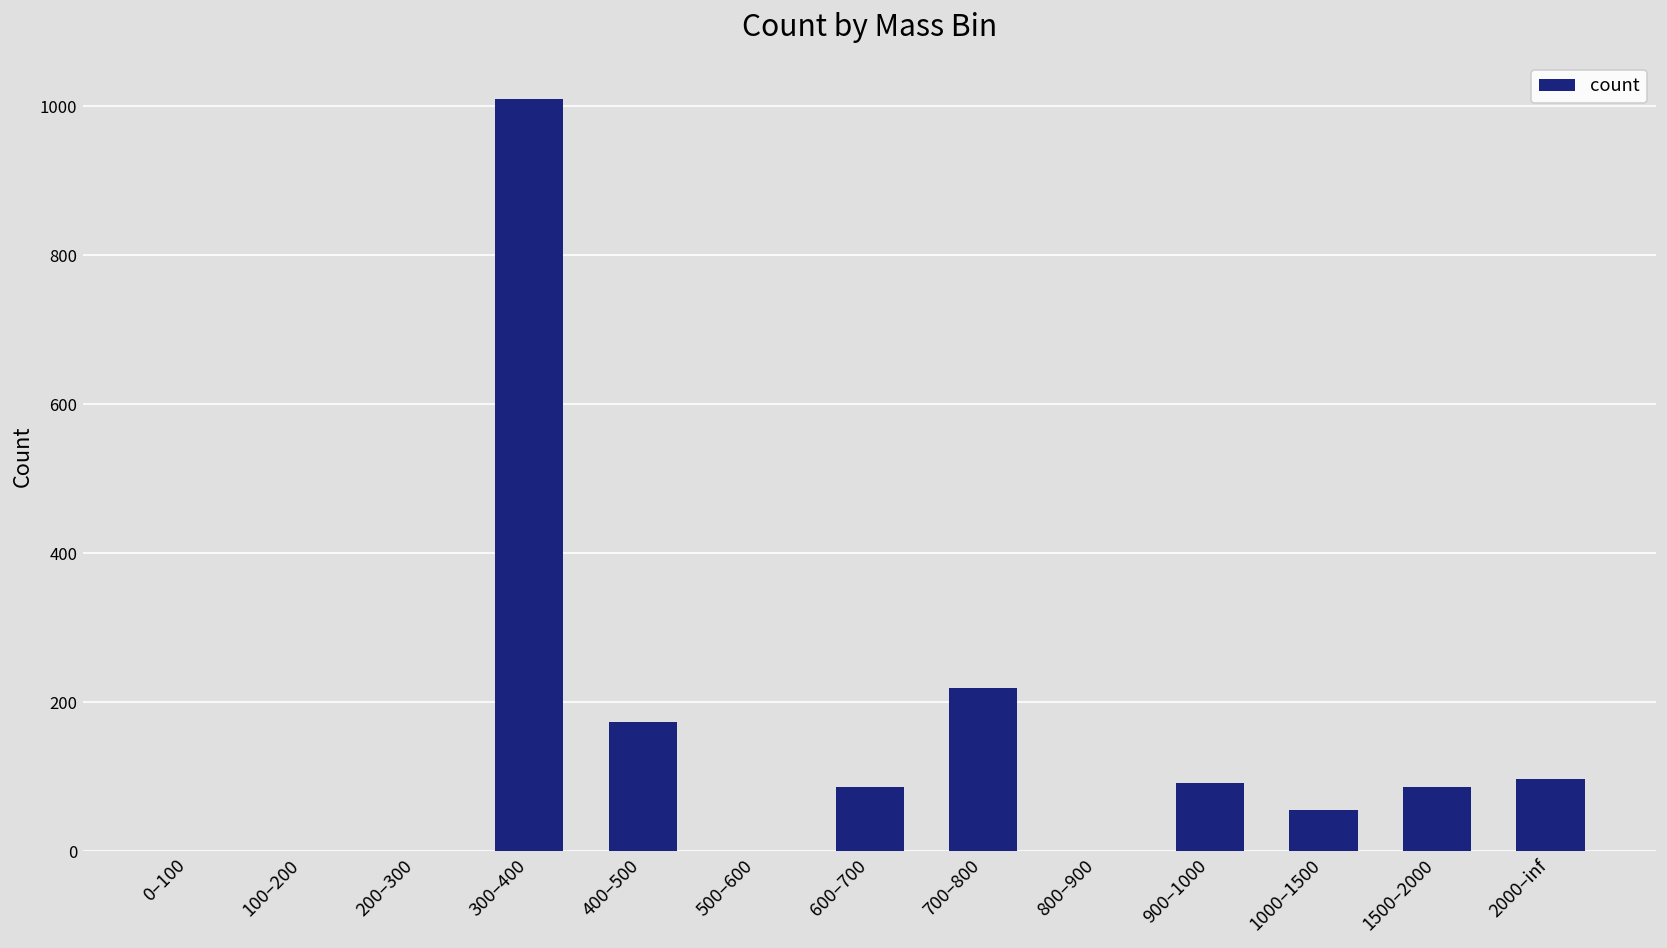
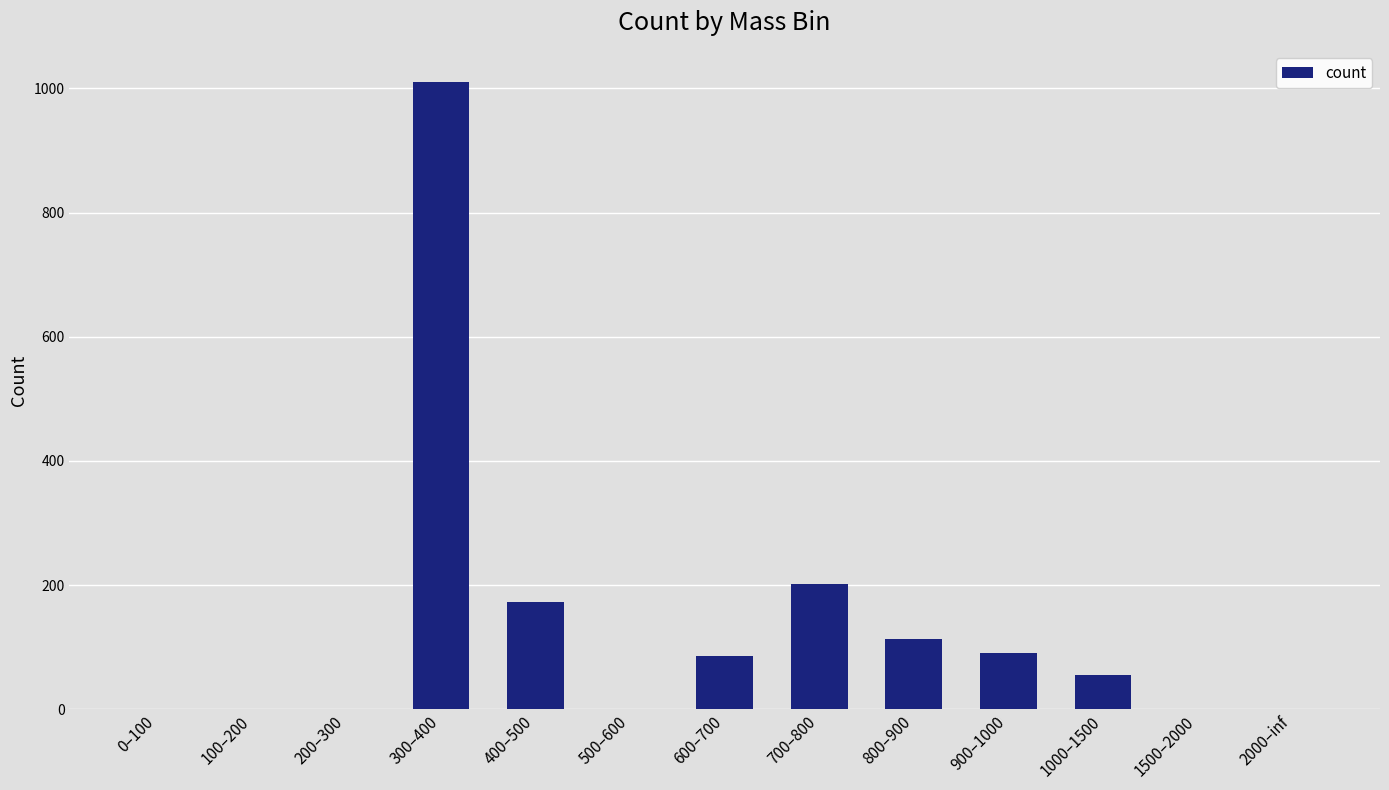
  {
    "0–100": 0,
    "100–200": 0,
    "200–300": 0,
    "300–400": 1010,
    "400–500": 170,
    "500–600": 0,
    "600–700": 90,
-   "700–800": 220,
-   "800–900": 0,
+   "700–800": 200,
+   "800–900": 110,
    "900–1000": 90,
    "1000–1500": 50,
-   "1500–2000": 90,
-   "2000–inf": 100
+   "1500–2000": 0,
+   "2000–inf": 0
  }
